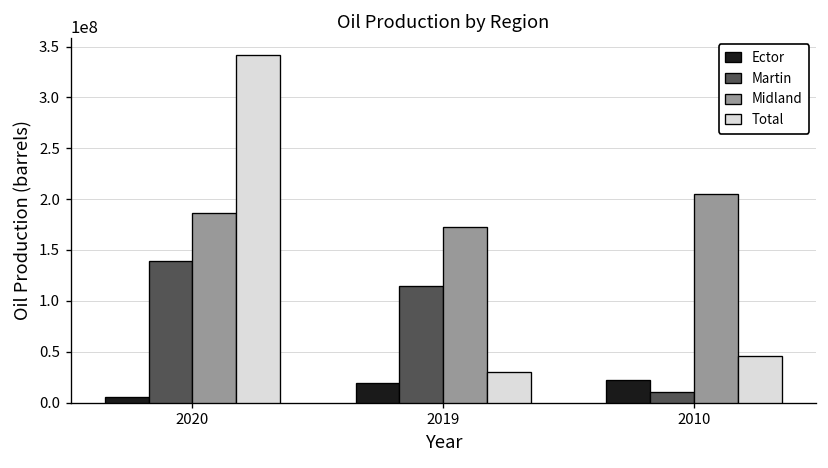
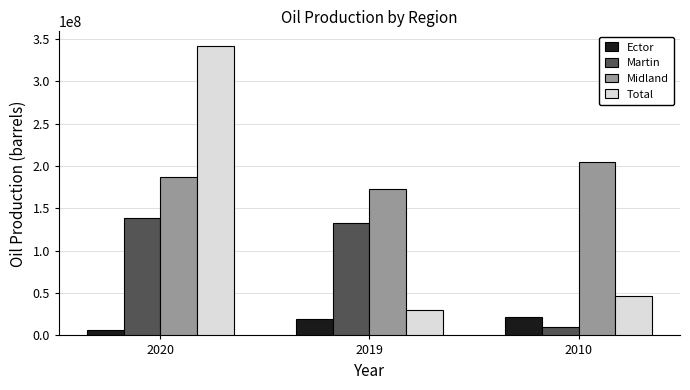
  {
    "Ector": {
      "2020": 10000000,
      "2019": 20000000,
      "2010": 20000000
    },
    "Martin": {
      "2020": 140000000,
-     "2019": 110000000,
+     "2019": 130000000,
      "2010": 10000000
    },
    "Midland": {
      "2020": 190000000,
      "2019": 170000000,
      "2010": 200000000
    },
    "Total": {
      "2020": 340000000,
      "2019": 30000000,
      "2010": 50000000
    }
  }
